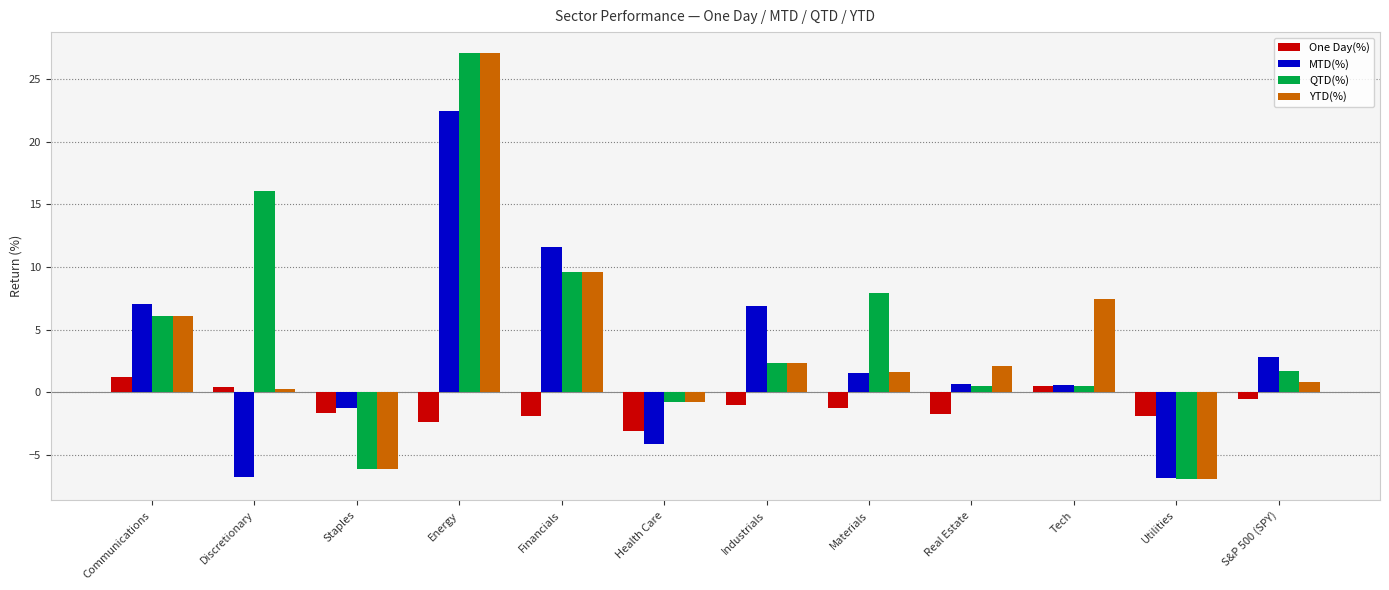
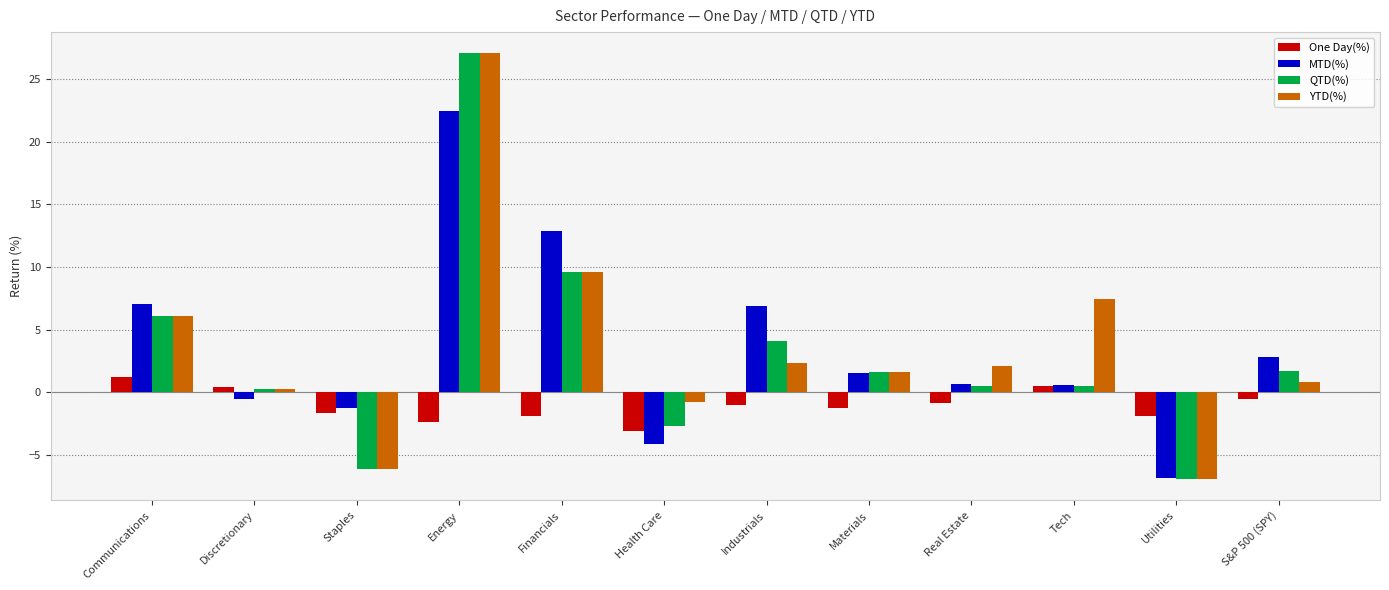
  {
    "One Day(%)": {
      "Communications": 1.2,
      "Discretionary": 0.4,
      "Staples": -1.6,
      "Energy": -2.4,
      "Financials": -1.9,
      "Health Care": -3.1,
      "Industrials": -1.0,
      "Materials": -1.3,
-     "Real Estate": -1.7,
+     "Real Estate": -0.8,
      "Tech": 0.5,
      "Utilities": -1.8,
      "S&P 500 (SPY)": -0.5
    },
    "MTD(%)": {
      "Communications": 7.0,
-     "Discretionary": -6.8,
+     "Discretionary": -0.5,
      "Staples": -1.2,
      "Energy": 22.5,
-     "Financials": 11.6,
+     "Financials": 12.9,
      "Health Care": -4.1,
      "Industrials": 6.9,
      "Materials": 1.6,
      "Real Estate": 0.6,
      "Tech": 0.6,
      "Utilities": -6.8,
      "S&P 500 (SPY)": 2.8
    },
    "QTD(%)": {
      "Communications": 6.1,
-     "Discretionary": 16.1,
+     "Discretionary": 0.2,
      "Staples": -6.2,
      "Energy": 27.0,
      "Financials": 9.6,
-     "Health Care": -0.7,
-     "Industrials": 2.3,
-     "Materials": 8.0,
+     "Health Care": -2.7,
+     "Industrials": 4.1,
+     "Materials": 1.6,
      "Real Estate": 0.5,
      "Tech": 0.5,
      "Utilities": -6.9,
      "S&P 500 (SPY)": 1.7
    },
    "YTD(%)": {
      "Communications": 6.1,
      "Discretionary": 0.2,
      "Staples": -6.2,
      "Energy": 27.0,
      "Financials": 9.6,
      "Health Care": -0.7,
      "Industrials": 2.3,
      "Materials": 1.6,
      "Real Estate": 2.1,
      "Tech": 7.4,
      "Utilities": -6.9,
      "S&P 500 (SPY)": 0.8
    }
  }
